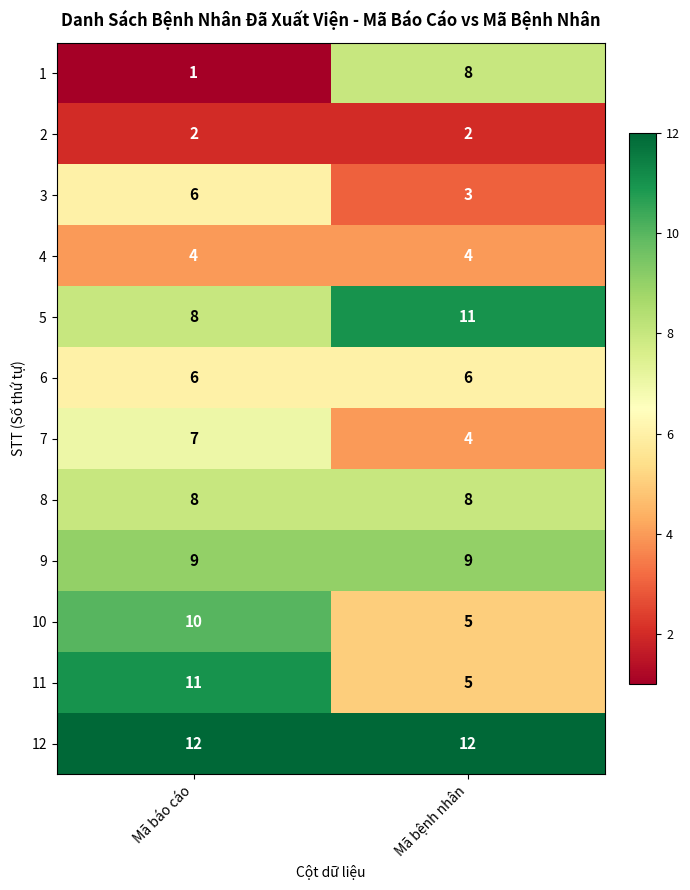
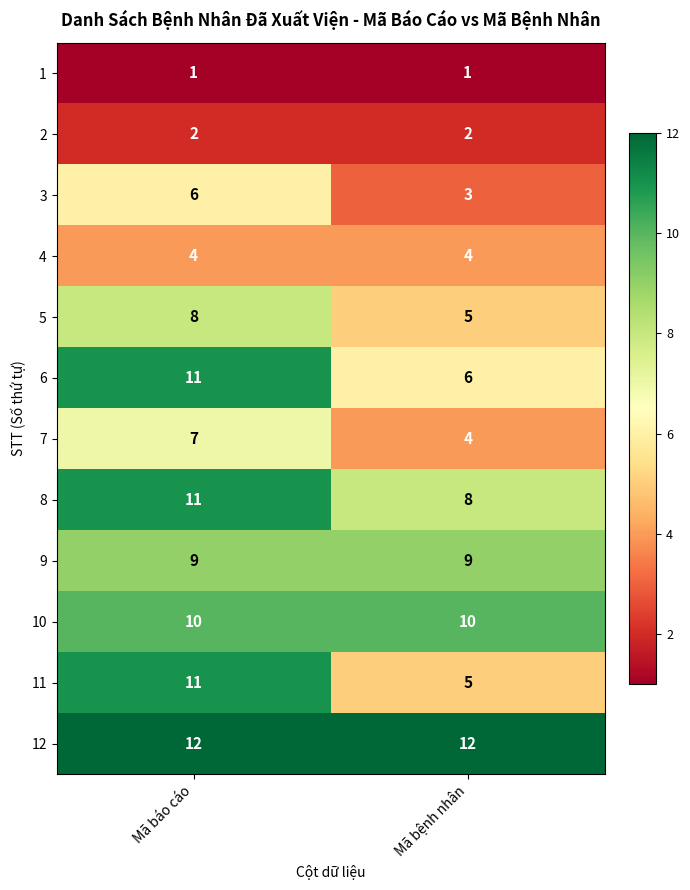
  {
    "1": {
      "Mã báo cáo": 1,
-     "Mã bệnh nhân": 8
+     "Mã bệnh nhân": 1
    },
    "2": {
      "Mã báo cáo": 2,
      "Mã bệnh nhân": 2
    },
    "3": {
      "Mã báo cáo": 6,
      "Mã bệnh nhân": 3
    },
    "4": {
      "Mã báo cáo": 4,
      "Mã bệnh nhân": 4
    },
    "5": {
      "Mã báo cáo": 8,
-     "Mã bệnh nhân": 11
+     "Mã bệnh nhân": 5
    },
    "6": {
-     "Mã báo cáo": 6,
+     "Mã báo cáo": 11,
      "Mã bệnh nhân": 6
    },
    "7": {
      "Mã báo cáo": 7,
      "Mã bệnh nhân": 4
    },
    "8": {
-     "Mã báo cáo": 8,
+     "Mã báo cáo": 11,
      "Mã bệnh nhân": 8
    },
    "9": {
      "Mã báo cáo": 9,
      "Mã bệnh nhân": 9
    },
    "10": {
      "Mã báo cáo": 10,
-     "Mã bệnh nhân": 5
+     "Mã bệnh nhân": 10
    },
    "11": {
      "Mã báo cáo": 11,
      "Mã bệnh nhân": 5
    },
    "12": {
      "Mã báo cáo": 12,
      "Mã bệnh nhân": 12
    }
  }
